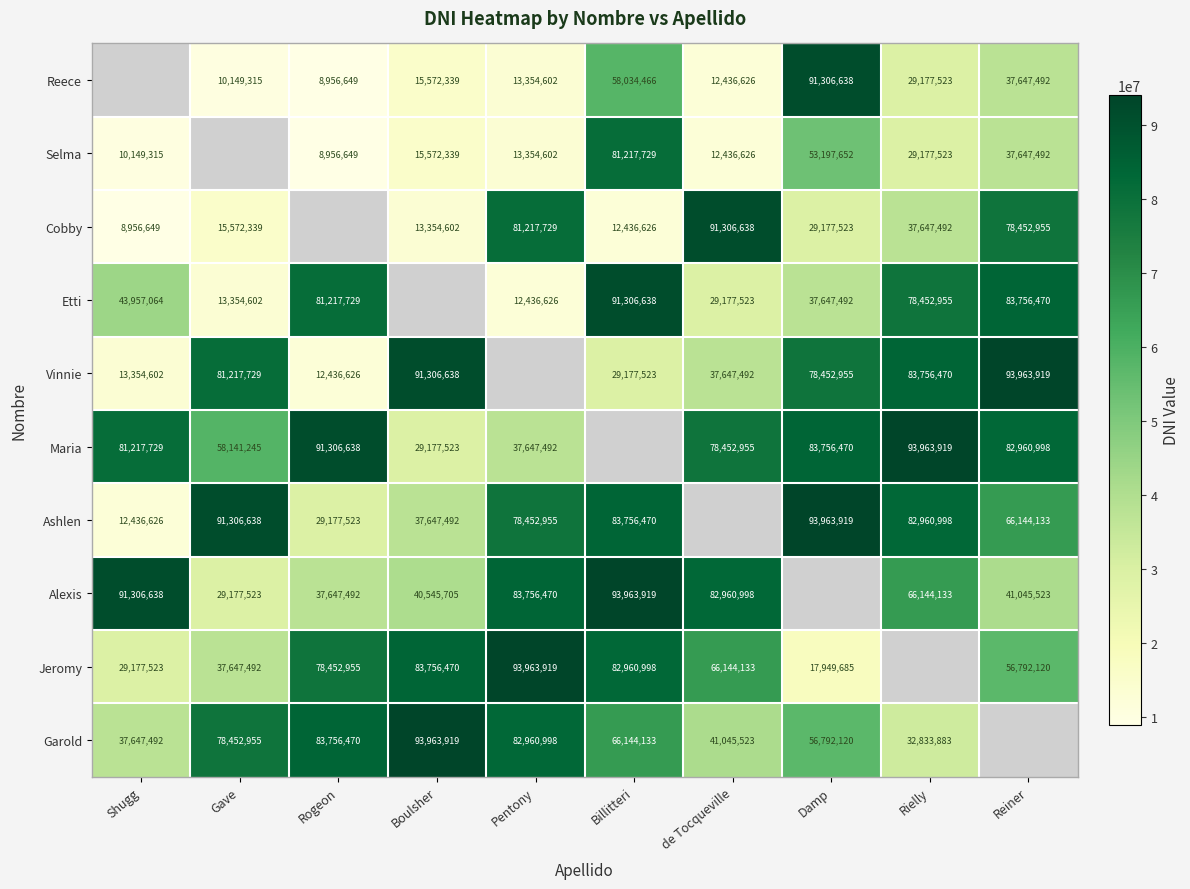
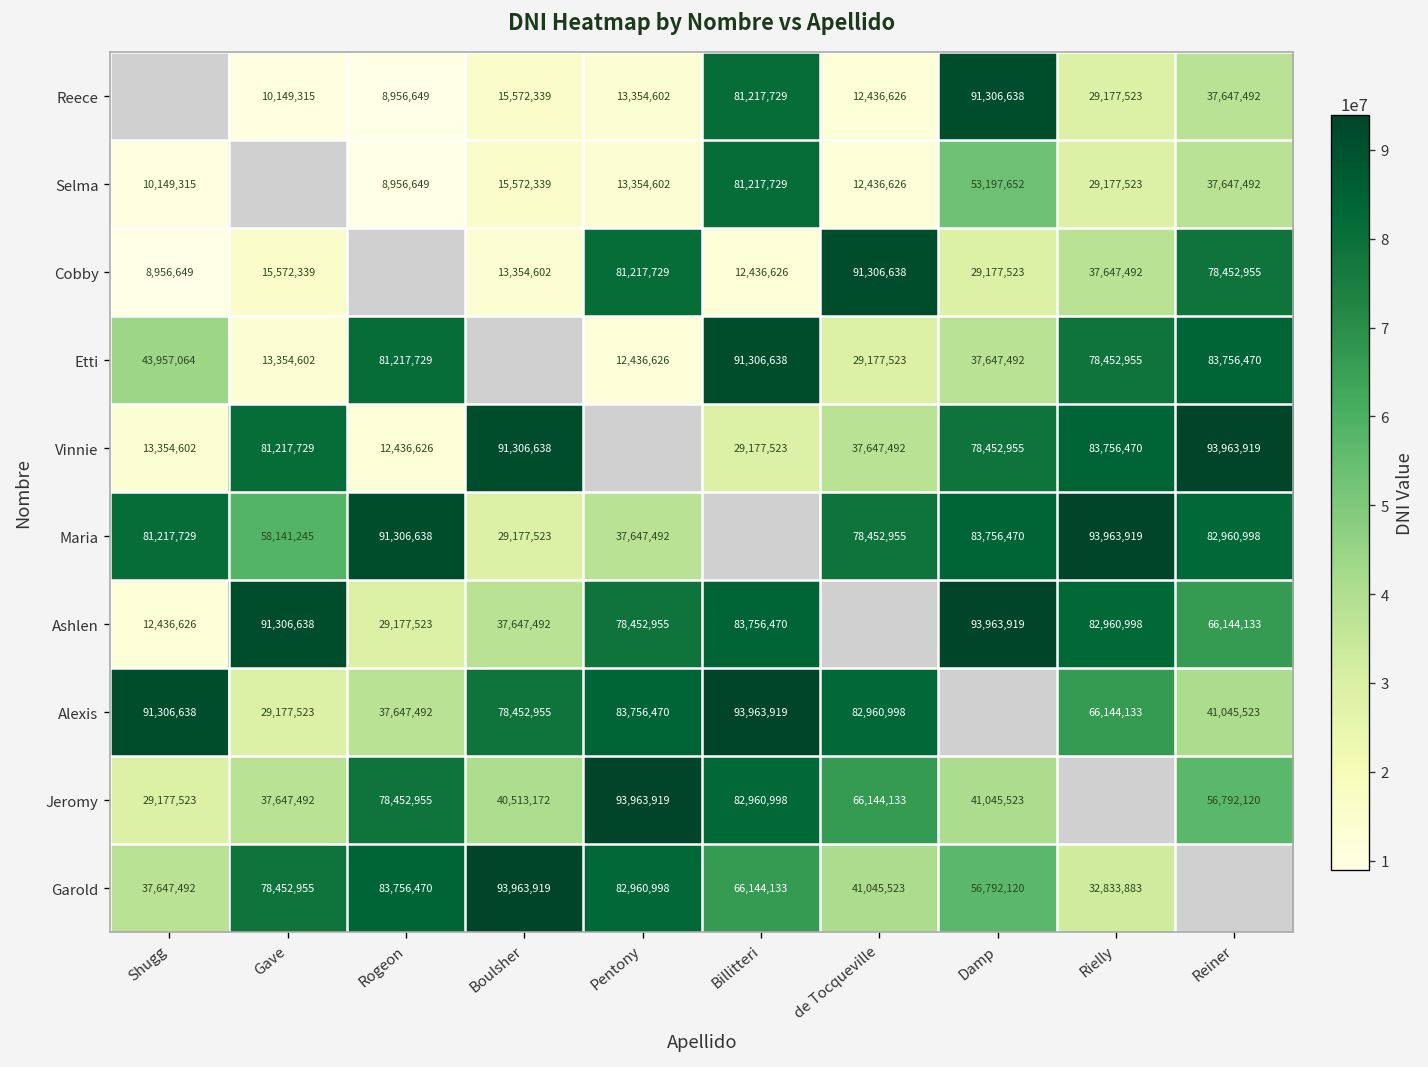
  {
    "Reece": {
      "Gave": "10,149,315",
      "Rogeon": "8,956,649",
      "Boulsher": "15,572,339",
      "Pentony": "13,354,602",
-     "Billitteri": "58,034,466",
+     "Billitteri": "81,217,729",
      "de Tocqueville": "12,436,626",
      "Damp": "91,306,638",
      "Rielly": "29,177,523",
      "Reiner": "37,647,492"
    },
    "Selma": {
      "Shugg": "10,149,315",
      "Rogeon": "8,956,649",
      "Boulsher": "15,572,339",
      "Pentony": "13,354,602",
      "Billitteri": "81,217,729",
      "de Tocqueville": "12,436,626",
      "Damp": "53,197,652",
      "Rielly": "29,177,523",
      "Reiner": "37,647,492"
    },
    "Cobby": {
      "Shugg": "8,956,649",
      "Gave": "15,572,339",
      "Boulsher": "13,354,602",
      "Pentony": "81,217,729",
      "Billitteri": "12,436,626",
      "de Tocqueville": "91,306,638",
      "Damp": "29,177,523",
      "Rielly": "37,647,492",
      "Reiner": "78,452,955"
    },
    "Etti": {
      "Shugg": "43,957,064",
      "Gave": "13,354,602",
      "Rogeon": "81,217,729",
      "Pentony": "12,436,626",
      "Billitteri": "91,306,638",
      "de Tocqueville": "29,177,523",
      "Damp": "37,647,492",
      "Rielly": "78,452,955",
      "Reiner": "83,756,470"
    },
    "Vinnie": {
      "Shugg": "13,354,602",
      "Gave": "81,217,729",
      "Rogeon": "12,436,626",
      "Boulsher": "91,306,638",
      "Billitteri": "29,177,523",
      "de Tocqueville": "37,647,492",
      "Damp": "78,452,955",
      "Rielly": "83,756,470",
      "Reiner": "93,963,919"
    },
    "Maria": {
      "Shugg": "81,217,729",
      "Gave": "58,141,245",
      "Rogeon": "91,306,638",
      "Boulsher": "29,177,523",
      "Pentony": "37,647,492",
      "de Tocqueville": "78,452,955",
      "Damp": "83,756,470",
      "Rielly": "93,963,919",
      "Reiner": "82,960,998"
    },
    "Ashlen": {
      "Shugg": "12,436,626",
      "Gave": "91,306,638",
      "Rogeon": "29,177,523",
      "Boulsher": "37,647,492",
      "Pentony": "78,452,955",
      "Billitteri": "83,756,470",
      "Damp": "93,963,919",
      "Rielly": "82,960,998",
      "Reiner": "66,144,133"
    },
    "Alexis": {
      "Shugg": "91,306,638",
      "Gave": "29,177,523",
      "Rogeon": "37,647,492",
-     "Boulsher": "40,545,705",
+     "Boulsher": "78,452,955",
      "Pentony": "83,756,470",
      "Billitteri": "93,963,919",
      "de Tocqueville": "82,960,998",
      "Rielly": "66,144,133",
      "Reiner": "41,045,523"
    },
    "Jeromy": {
      "Shugg": "29,177,523",
      "Gave": "37,647,492",
      "Rogeon": "78,452,955",
-     "Boulsher": "83,756,470",
+     "Boulsher": "40,513,172",
      "Pentony": "93,963,919",
      "Billitteri": "82,960,998",
      "de Tocqueville": "66,144,133",
-     "Damp": "17,949,685",
+     "Damp": "41,045,523",
      "Reiner": "56,792,120"
    },
    "Garold": {
      "Shugg": "37,647,492",
      "Gave": "78,452,955",
      "Rogeon": "83,756,470",
      "Boulsher": "93,963,919",
      "Pentony": "82,960,998",
      "Billitteri": "66,144,133",
      "de Tocqueville": "41,045,523",
      "Damp": "56,792,120",
      "Rielly": "32,833,883"
    }
  }
